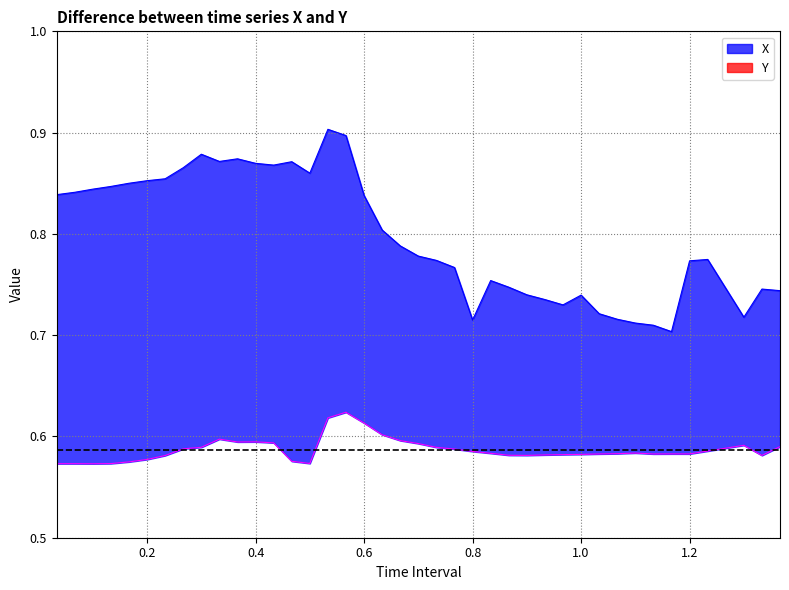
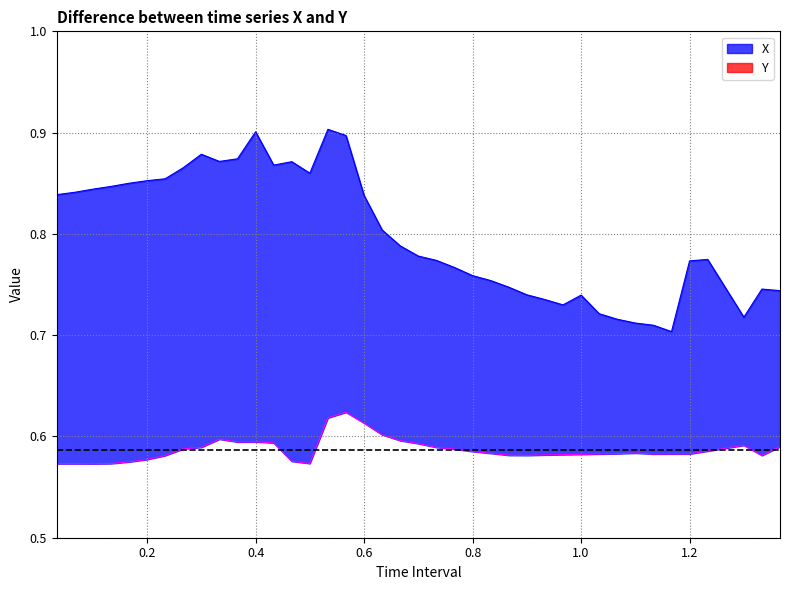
  {
    "X": {
      "0.2": 0.853,
-     "0.4": 0.870,
+     "0.4": 0.901,
      "0.6": 0.838,
-     "0.8": 0.715,
+     "0.8": 0.759,
      "1.0": 0.740,
      "1.2": 0.773
    }
  }
